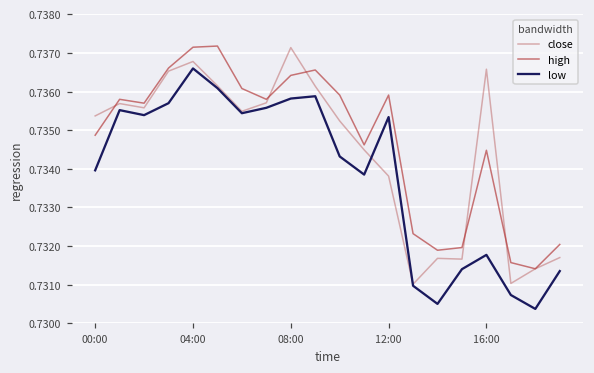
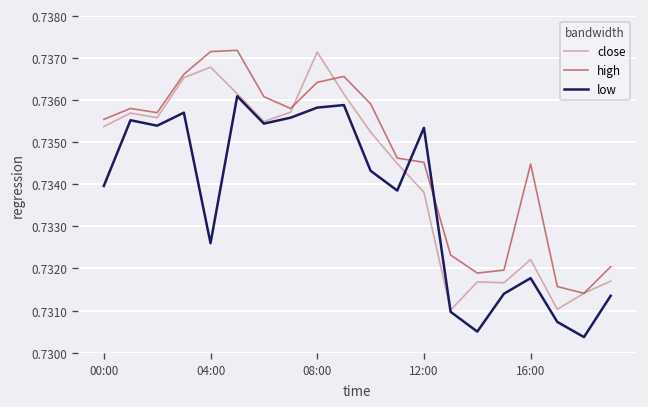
  {
    "close": {
      "00:00": 0.7354,
      "04:00": 0.7368,
      "08:00": 0.7371,
      "12:00": 0.7338,
-     "16:00": 0.7366
+     "16:00": 0.7322
    },
    "high": {
-     "00:00": 0.7349,
+     "00:00": 0.7355,
      "04:00": 0.7372,
      "08:00": 0.7364,
-     "12:00": 0.7359,
+     "12:00": 0.7345,
      "16:00": 0.7345
    },
    "low": {
      "00:00": 0.7340,
-     "04:00": 0.7366,
+     "04:00": 0.7326,
      "08:00": 0.7358,
      "12:00": 0.7353,
      "16:00": 0.7318
    }
  }
